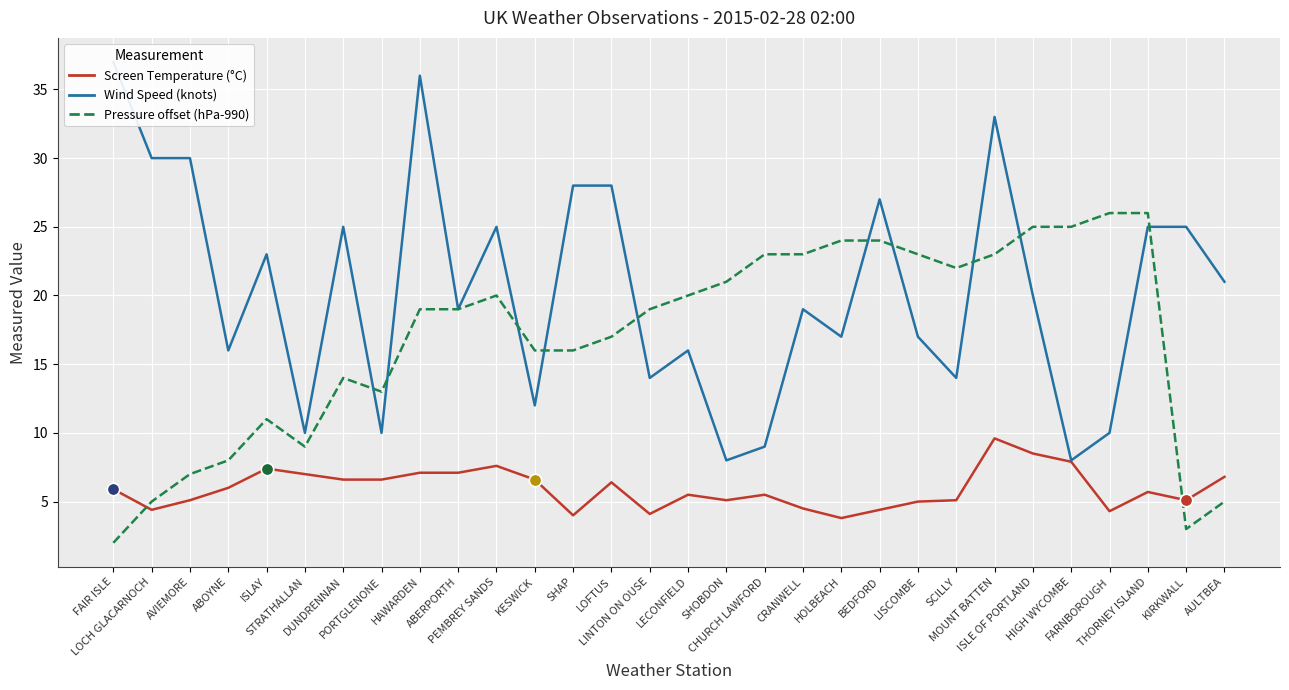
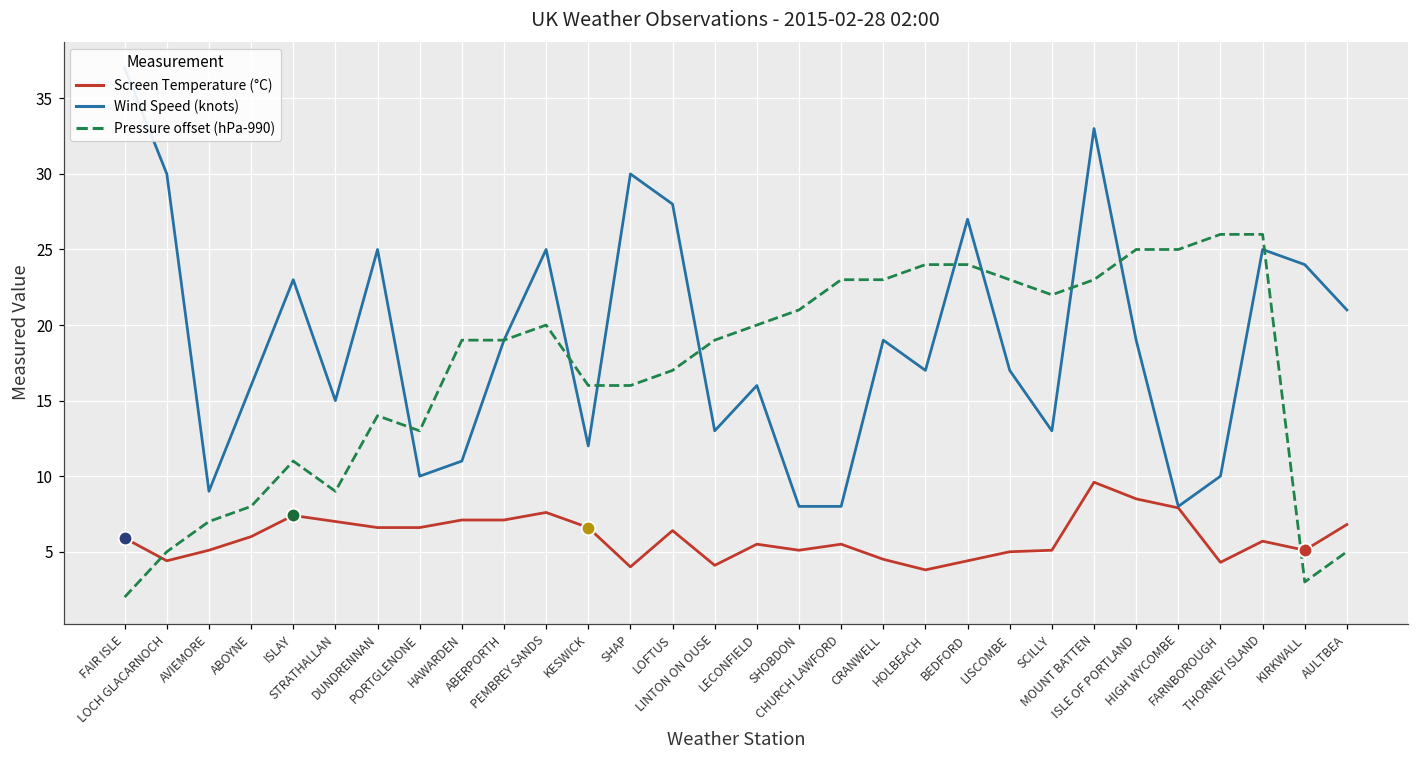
  {
    "Wind Speed (knots)": {
      "LOCH GLACARNOCH": 30,
-     "AVIEMORE": 30,
+     "AVIEMORE": 9,
      "ABOYNE": 16,
      "ISLAY": 23,
-     "STRATHALLAN": 10,
+     "STRATHALLAN": 15,
      "DUNDRENNAN": 25,
      "PORTGLENONE": 10,
-     "HAWARDEN": 36,
+     "HAWARDEN": 11,
      "PEMBREY SANDS": 25,
      "KESWICK": 12,
-     "SHAP": 28,
+     "SHAP": 30,
      "LOFTUS": 28,
-     "LINTON ON OUSE": 14,
+     "LINTON ON OUSE": 13,
      "LECONFIELD": 16,
      "SHOBDON": 8,
-     "CHURCH LAWFORD": 9,
+     "CHURCH LAWFORD": 8,
      "CRANWELL": 19,
      "HOLBEACH": 17,
      "BEDFORD": 27,
      "LISCOMBE": 17,
-     "SCILLY": 14,
+     "SCILLY": 13,
      "MOUNT BATTEN": 33,
-     "ISLE OF PORTLAND": 20,
+     "ISLE OF PORTLAND": 19,
      "FARNBOROUGH": 10,
      "THORNEY ISLAND": 25,
-     "KIRKWALL": 25,
+     "KIRKWALL": 24,
      "AULTBEA": 21
    }
  }
